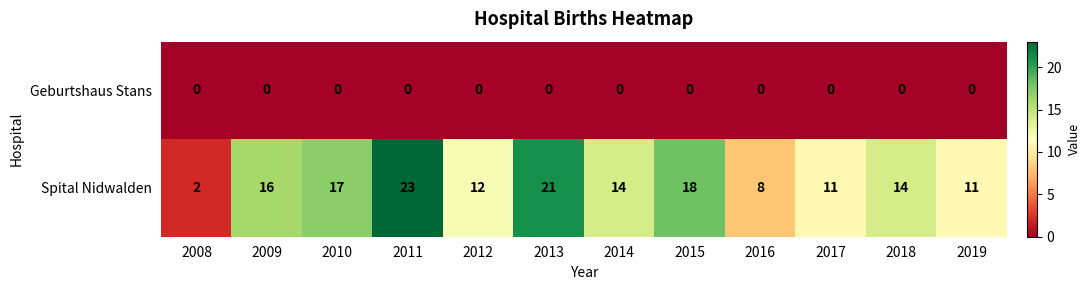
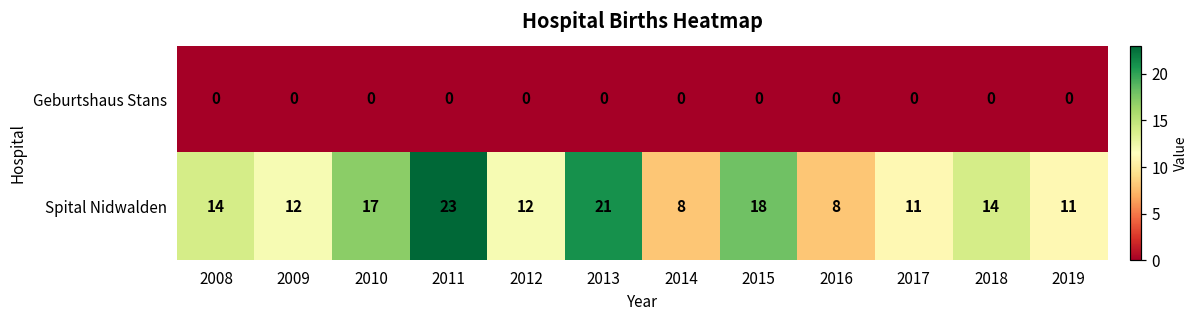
  {
    "Geburtshaus Stans": {
      "2008": 0,
      "2009": 0,
      "2010": 0,
      "2011": 0,
      "2012": 0,
      "2013": 0,
      "2014": 0,
      "2015": 0,
      "2016": 0,
      "2017": 0,
      "2018": 0,
      "2019": 0
    },
    "Spital Nidwalden": {
-     "2008": 2,
-     "2009": 16,
+     "2008": 14,
+     "2009": 12,
      "2010": 17,
      "2011": 23,
      "2012": 12,
      "2013": 21,
-     "2014": 14,
+     "2014": 8,
      "2015": 18,
      "2016": 8,
      "2017": 11,
      "2018": 14,
      "2019": 11
    }
  }
